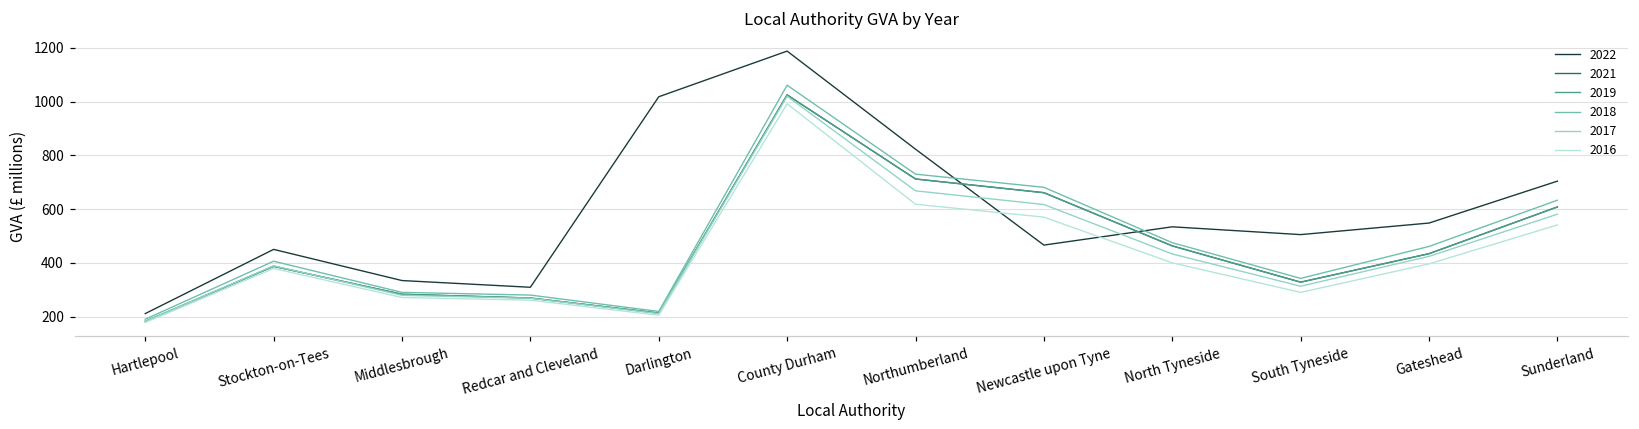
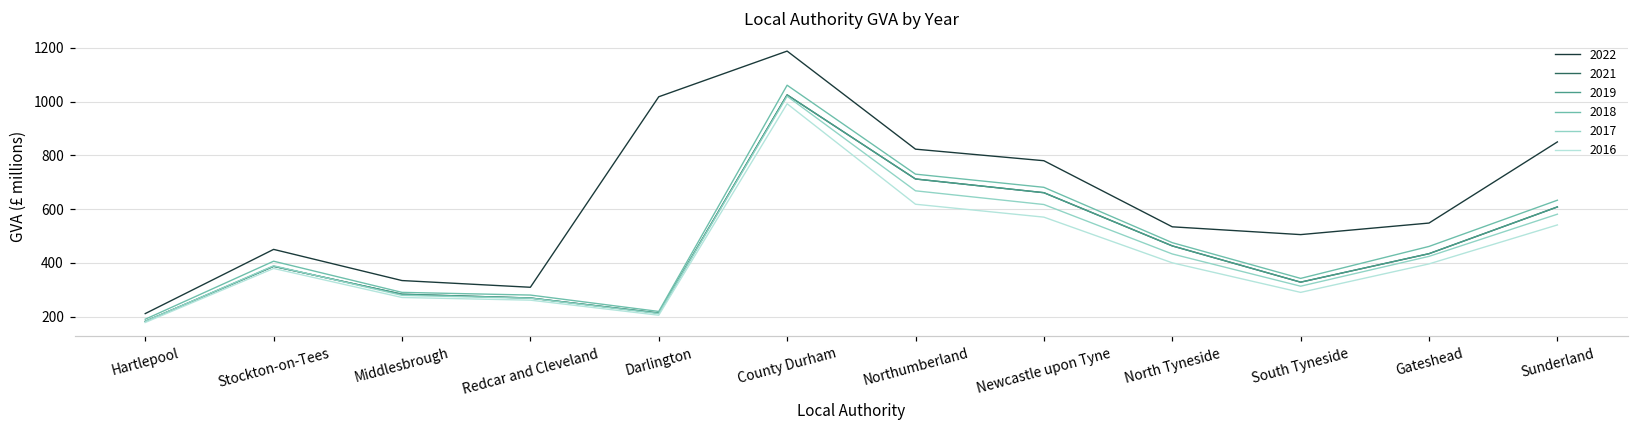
  {
    "2022": {
      "Hartlepool": 210,
      "Stockton-on-Tees": 450,
      "Middlesbrough": 330,
      "Redcar and Cleveland": 310,
      "Darlington": 1020,
      "County Durham": 1190,
      "Northumberland": 820,
-     "Newcastle upon Tyne": 470,
+     "Newcastle upon Tyne": 780,
      "North Tyneside": 530,
      "South Tyneside": 510,
      "Gateshead": 550,
-     "Sunderland": 700
+     "Sunderland": 850
    }
  }
